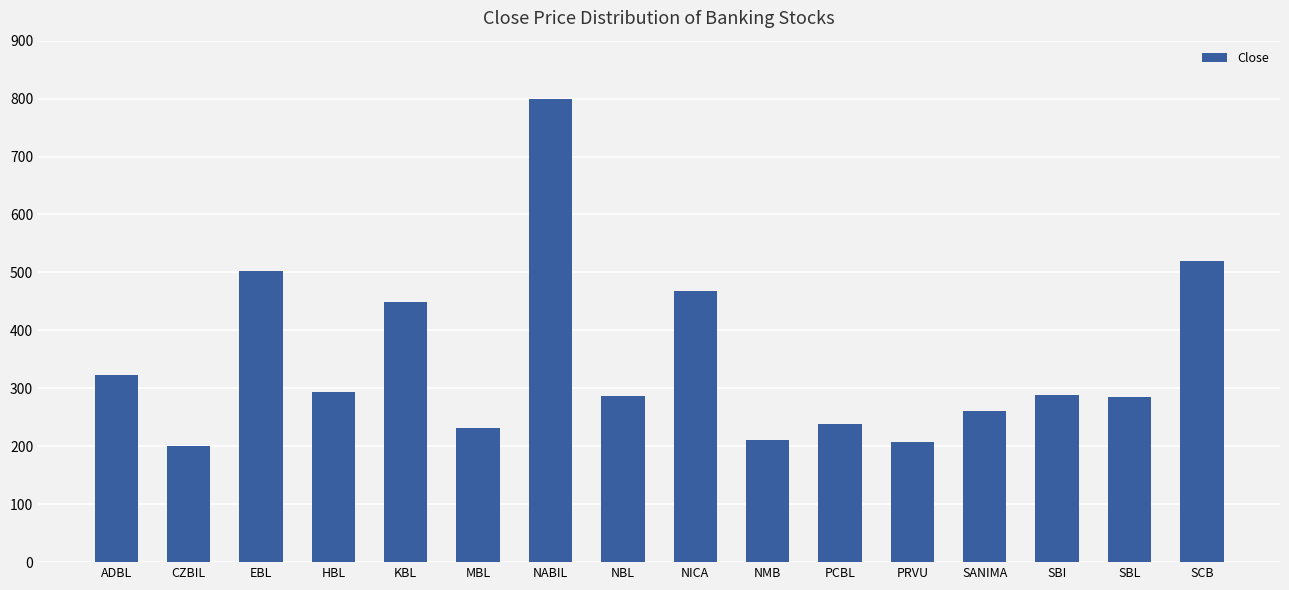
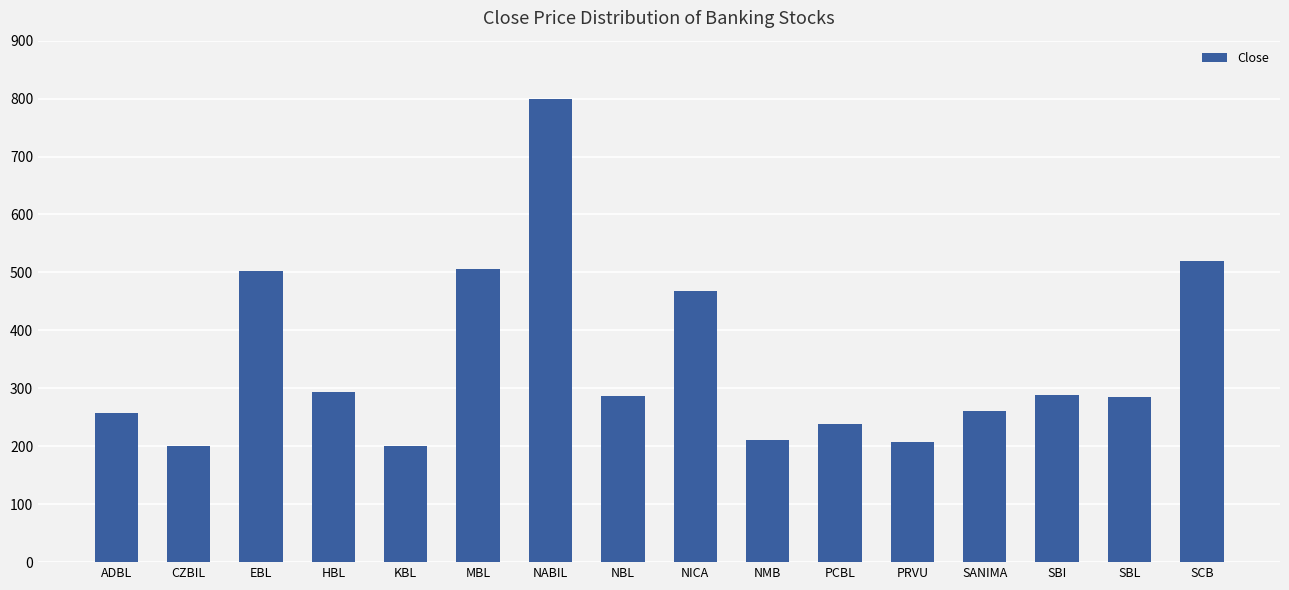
  {
-   "ADBL": 320,
+   "ADBL": 260,
    "CZBIL": 200,
    "EBL": 500,
    "HBL": 290,
-   "KBL": 450,
-   "MBL": 230,
+   "KBL": 200,
+   "MBL": 510,
    "NABIL": 800,
    "NBL": 290,
    "NICA": 470,
    "NMB": 210,
    "PCBL": 240,
    "PRVU": 210,
    "SANIMA": 260,
    "SBI": 290,
    "SBL": 290,
    "SCB": 520
  }
